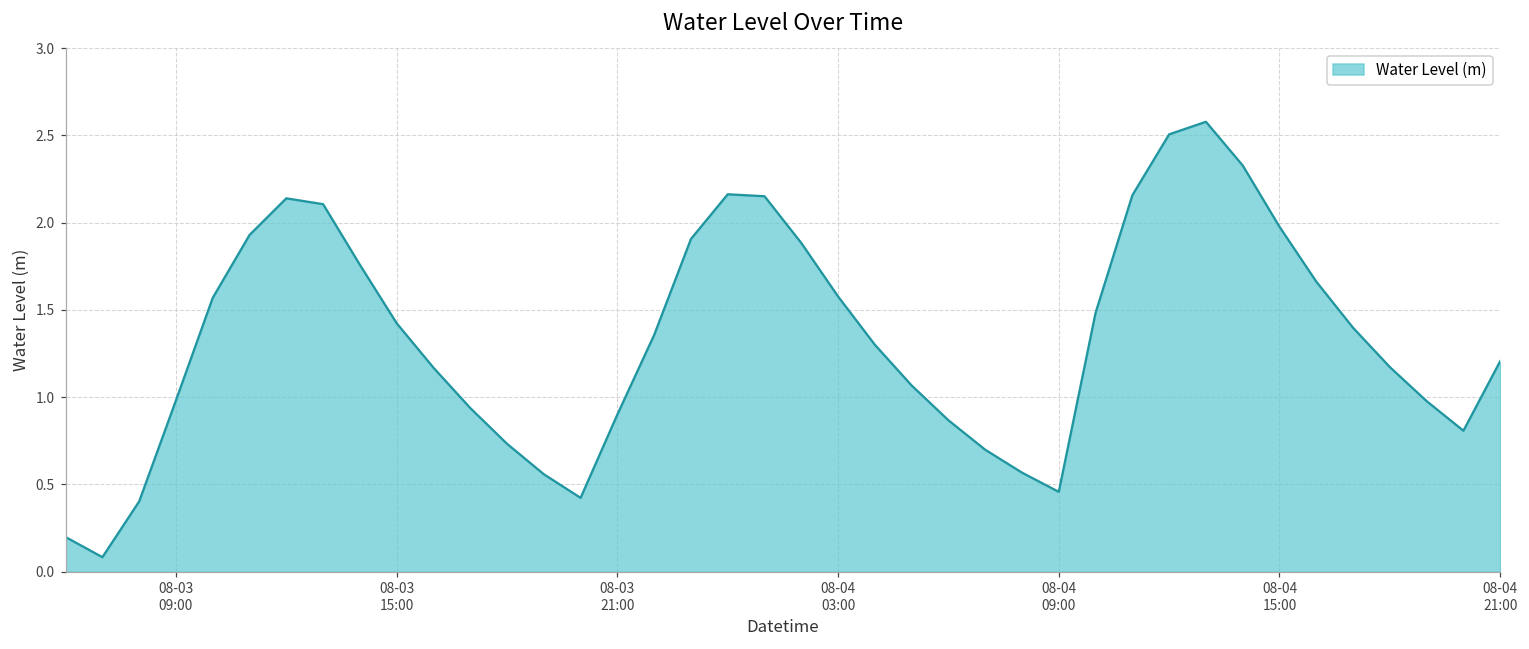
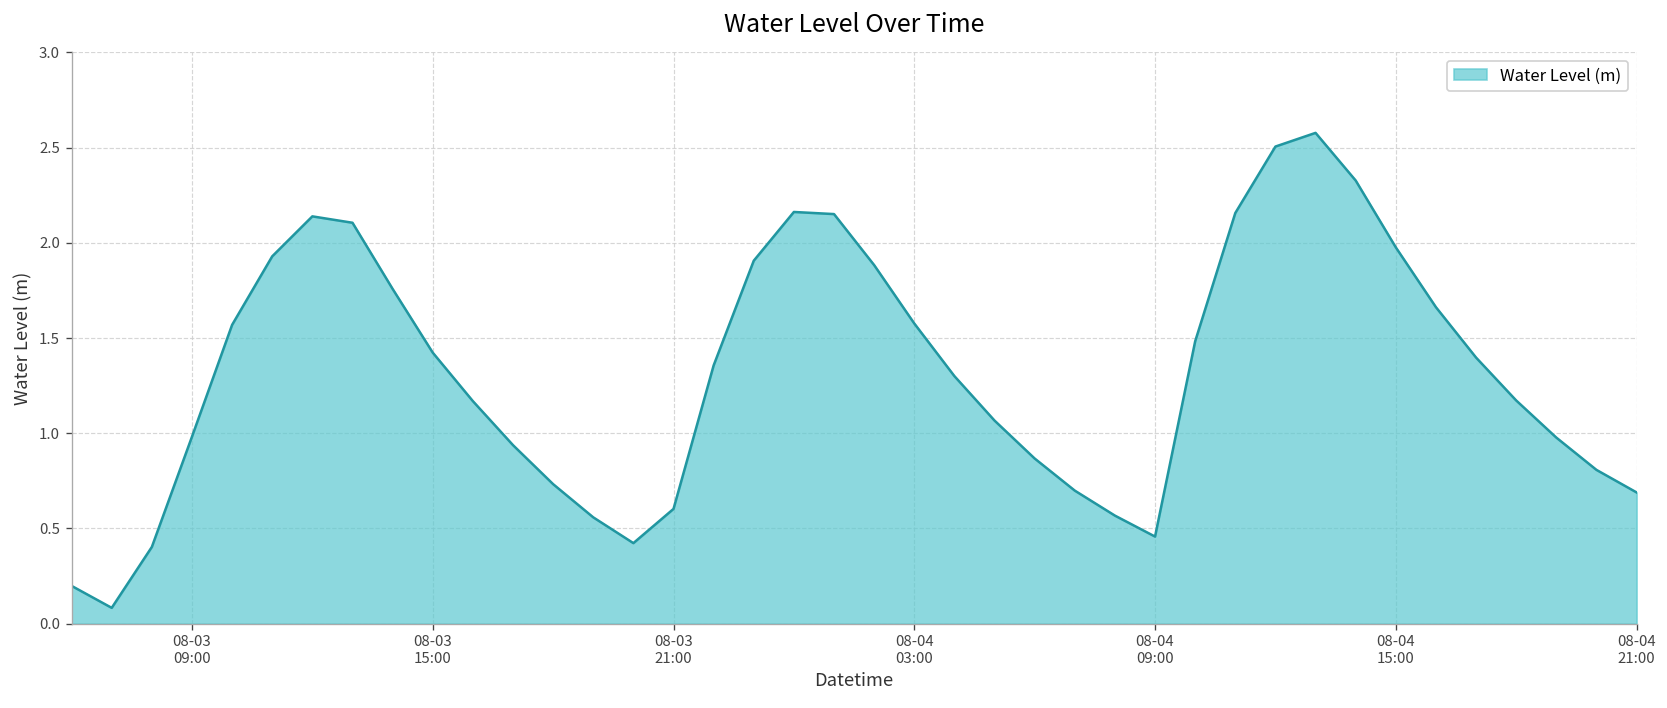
  {
    "08-03 09:00": 0.98,
    "08-03 15:00": 1.42,
-   "08-03 21:00": 0.90,
+   "08-03 21:00": 0.60,
    "08-04 03:00": 1.58,
    "08-04 09:00": 0.46,
    "08-04 15:00": 1.98,
-   "08-04 21:00": 1.21
+   "08-04 21:00": 0.69
  }
